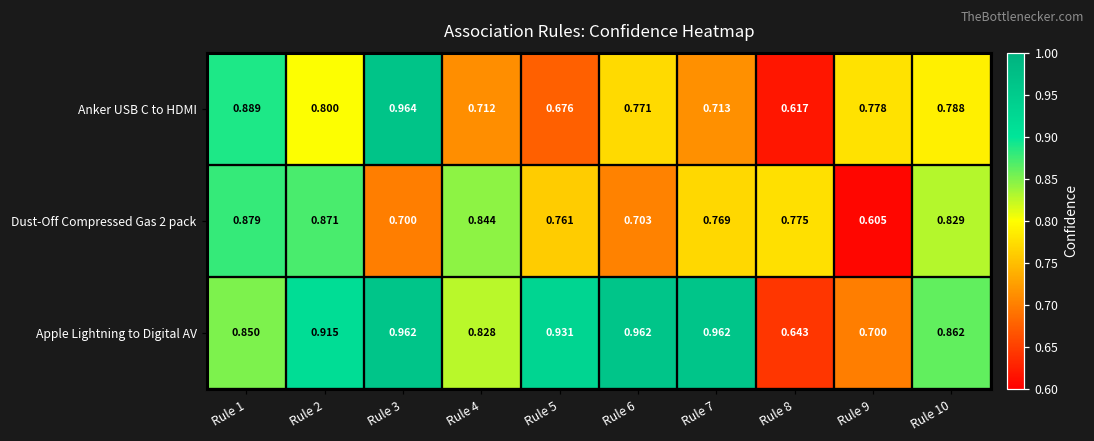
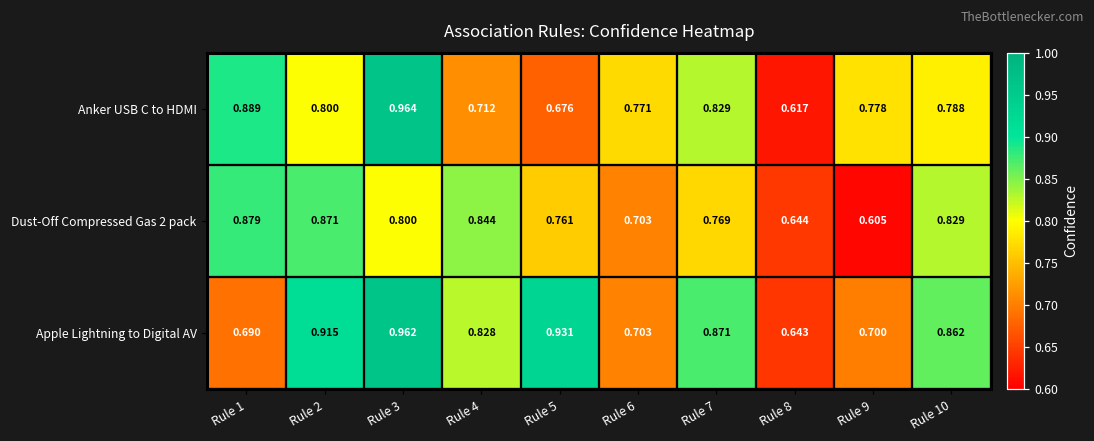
  {
    "Anker USB C to HDMI": {
      "Rule 1": 0.889,
      "Rule 2": 0.800,
      "Rule 3": 0.964,
      "Rule 4": 0.712,
      "Rule 5": 0.676,
      "Rule 6": 0.771,
-     "Rule 7": 0.713,
+     "Rule 7": 0.829,
      "Rule 8": 0.617,
      "Rule 9": 0.778,
      "Rule 10": 0.788
    },
    "Dust-Off Compressed Gas 2 pack": {
      "Rule 1": 0.879,
      "Rule 2": 0.871,
-     "Rule 3": 0.700,
+     "Rule 3": 0.800,
      "Rule 4": 0.844,
      "Rule 5": 0.761,
      "Rule 6": 0.703,
      "Rule 7": 0.769,
-     "Rule 8": 0.775,
+     "Rule 8": 0.644,
      "Rule 9": 0.605,
      "Rule 10": 0.829
    },
    "Apple Lightning to Digital AV": {
-     "Rule 1": 0.850,
+     "Rule 1": 0.690,
      "Rule 2": 0.915,
      "Rule 3": 0.962,
      "Rule 4": 0.828,
      "Rule 5": 0.931,
-     "Rule 6": 0.962,
-     "Rule 7": 0.962,
+     "Rule 6": 0.703,
+     "Rule 7": 0.871,
      "Rule 8": 0.643,
      "Rule 9": 0.700,
      "Rule 10": 0.862
    }
  }
